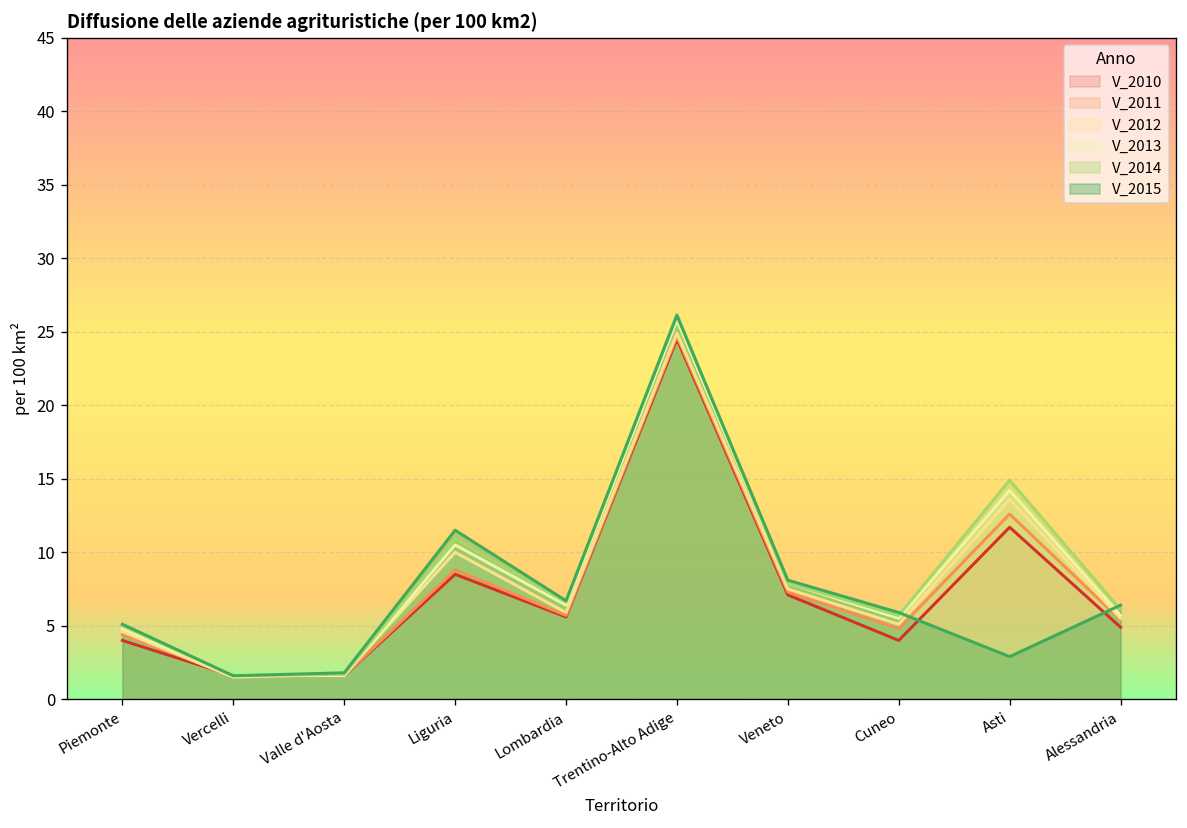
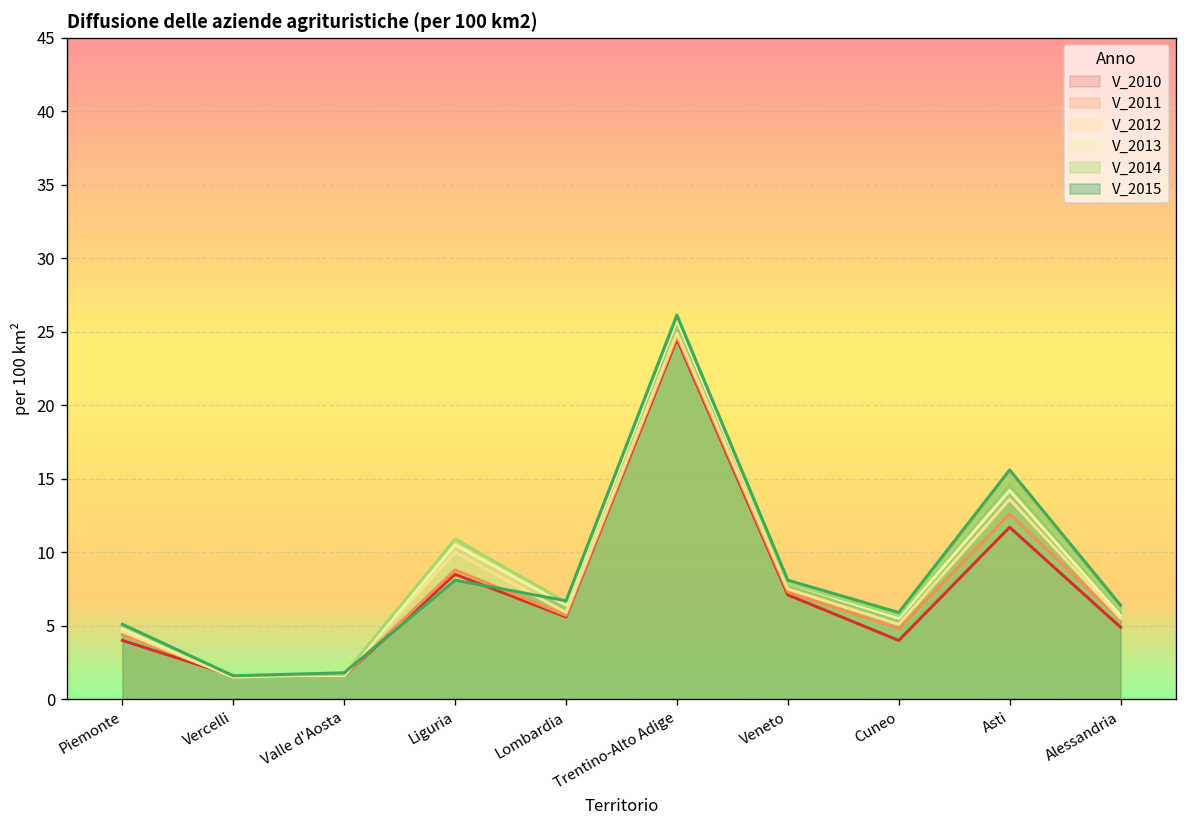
  {
    "V_2015": {
-     "Liguria": 11.5,
-     "Asti": 2.9,
+     "Liguria": 8.1,
+     "Asti": 15.6,
      "Alessandria": 6.4
    }
  }
